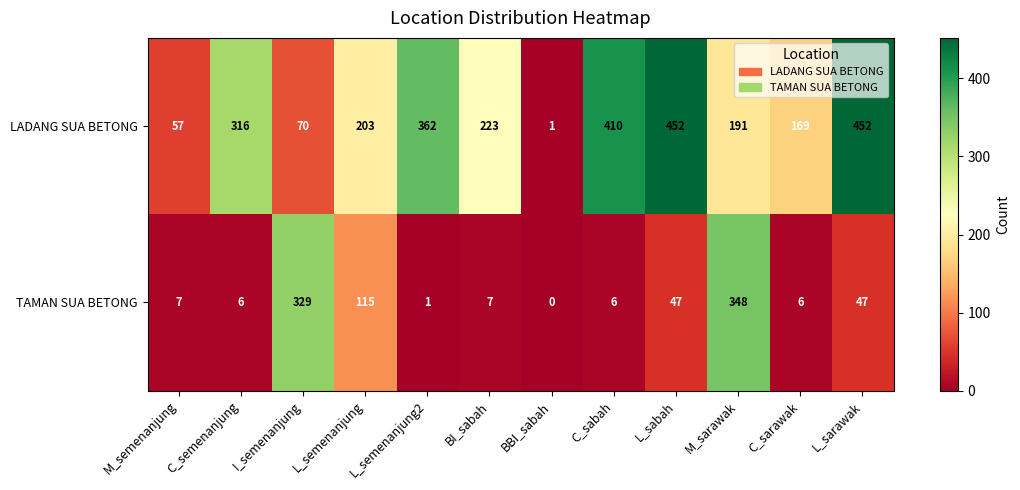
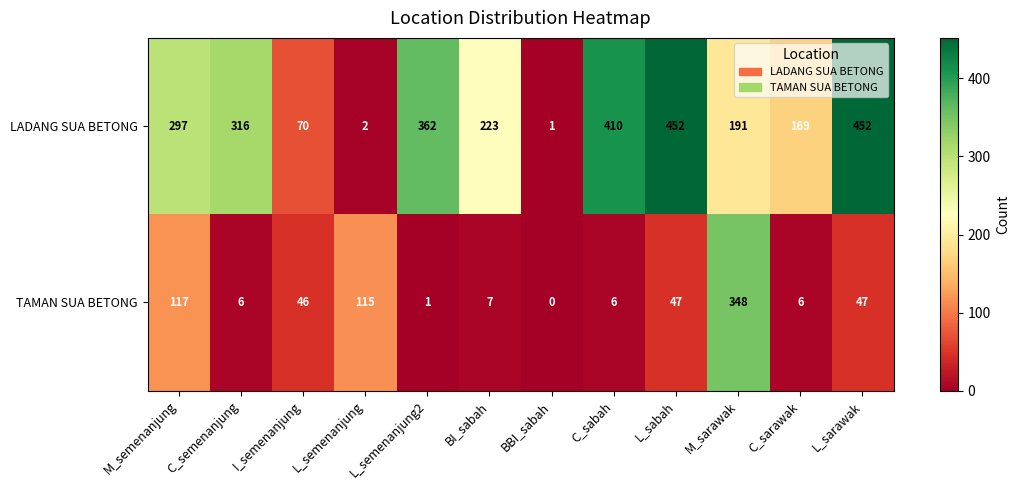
  {
    "LADANG SUA BETONG": {
-     "M_semenanjung": 57,
+     "M_semenanjung": 297,
      "C_semenanjung": 316,
      "I_semenanjung": 70,
-     "L_semenanjung": 203,
+     "L_semenanjung": 2,
      "L_semenanjung2": 362,
      "BI_sabah": 223,
      "BBI_sabah": 1,
      "C_sabah": 410,
      "L_sabah": 452,
      "M_sarawak": 191,
      "C_sarawak": 169,
      "L_sarawak": 452
    },
    "TAMAN SUA BETONG": {
-     "M_semenanjung": 7,
+     "M_semenanjung": 117,
      "C_semenanjung": 6,
-     "I_semenanjung": 329,
+     "I_semenanjung": 46,
      "L_semenanjung": 115,
      "L_semenanjung2": 1,
      "BI_sabah": 7,
      "BBI_sabah": 0,
      "C_sabah": 6,
      "L_sabah": 47,
      "M_sarawak": 348,
      "C_sarawak": 6,
      "L_sarawak": 47
    }
  }
